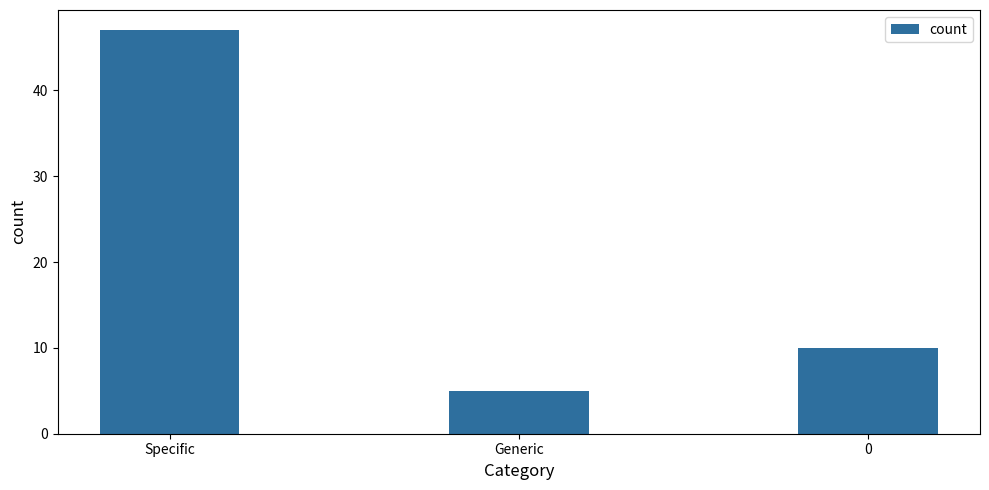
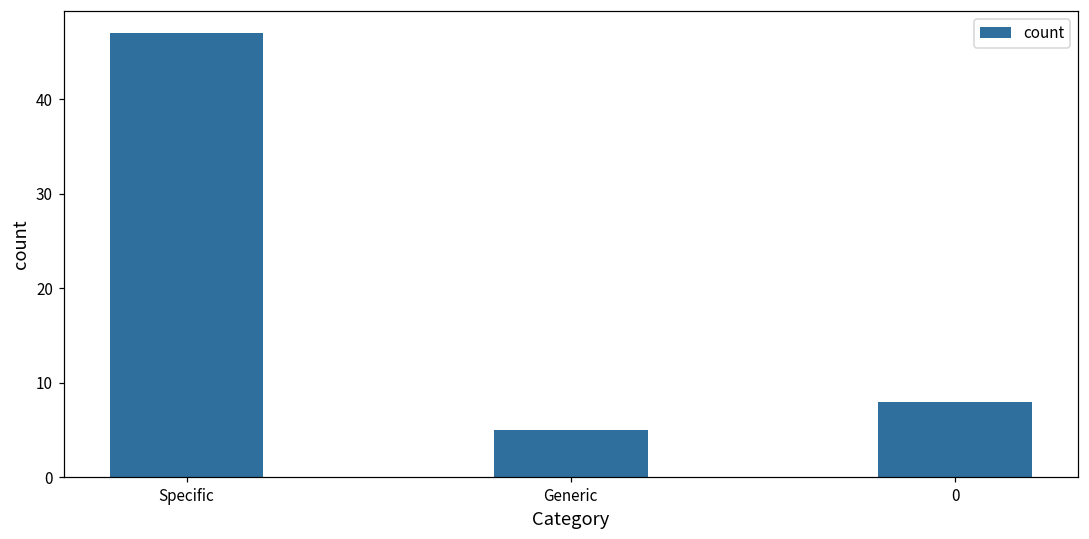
  {
    "Specific": 47,
    "Generic": 5,
-   "0": 10
+   "0": 8
  }
